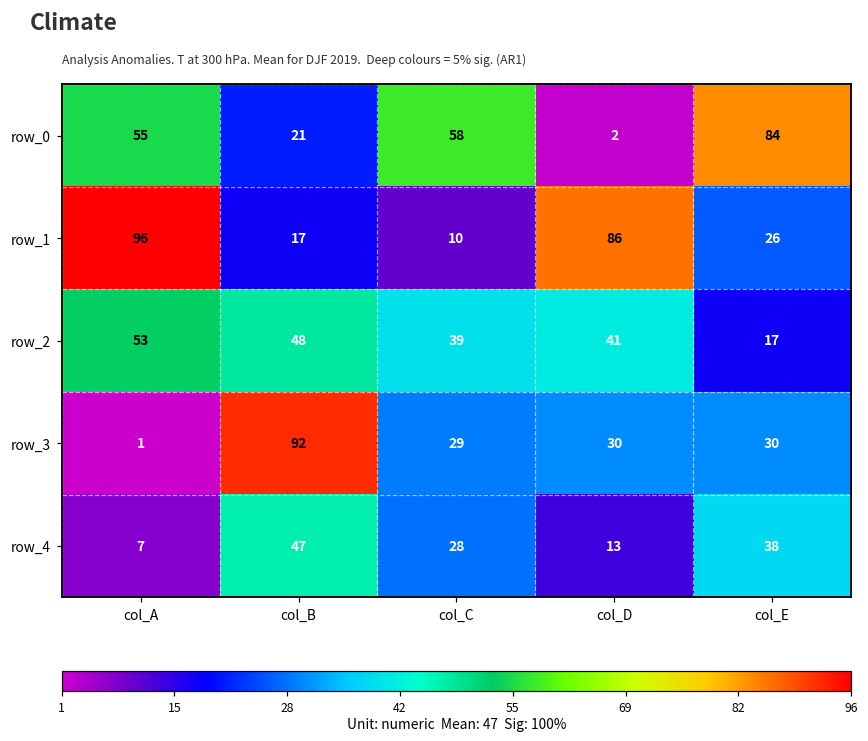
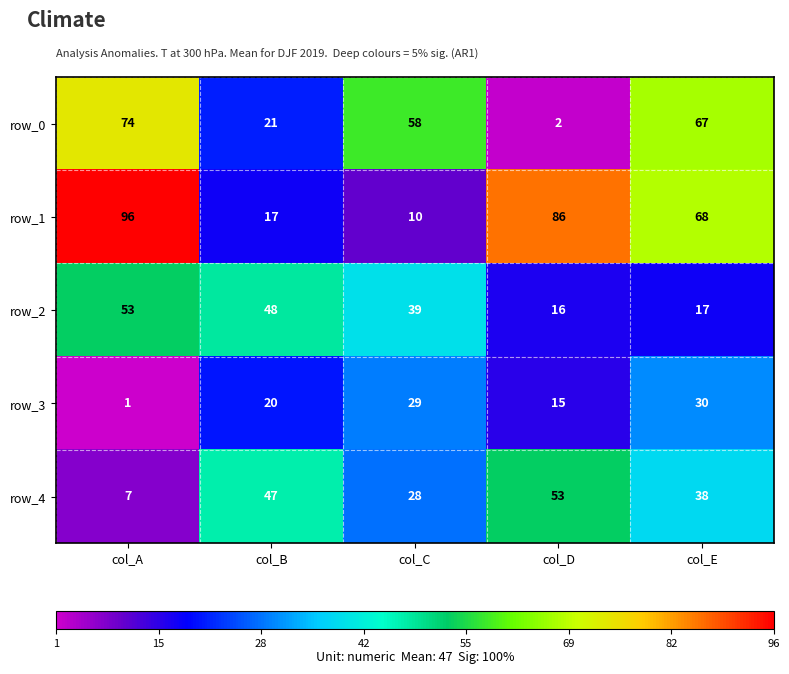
  {
    "row_0": {
-     "col_A": 55,
+     "col_A": 74,
      "col_B": 21,
      "col_C": 58,
      "col_D": 2,
-     "col_E": 84
+     "col_E": 67
    },
    "row_1": {
      "col_A": 96,
      "col_B": 17,
      "col_C": 10,
      "col_D": 86,
-     "col_E": 26
+     "col_E": 68
    },
    "row_2": {
      "col_A": 53,
      "col_B": 48,
      "col_C": 39,
-     "col_D": 41,
+     "col_D": 16,
      "col_E": 17
    },
    "row_3": {
      "col_A": 1,
-     "col_B": 92,
+     "col_B": 20,
      "col_C": 29,
-     "col_D": 30,
+     "col_D": 15,
      "col_E": 30
    },
    "row_4": {
      "col_A": 7,
      "col_B": 47,
      "col_C": 28,
-     "col_D": 13,
+     "col_D": 53,
      "col_E": 38
    }
  }
